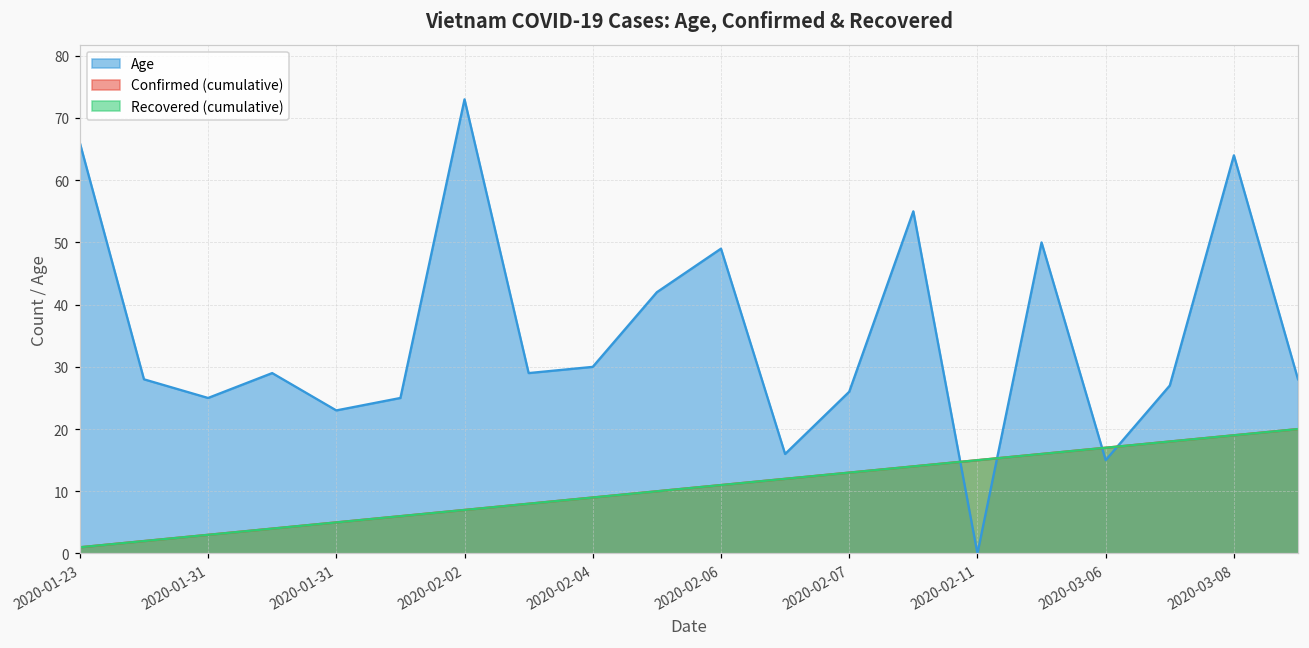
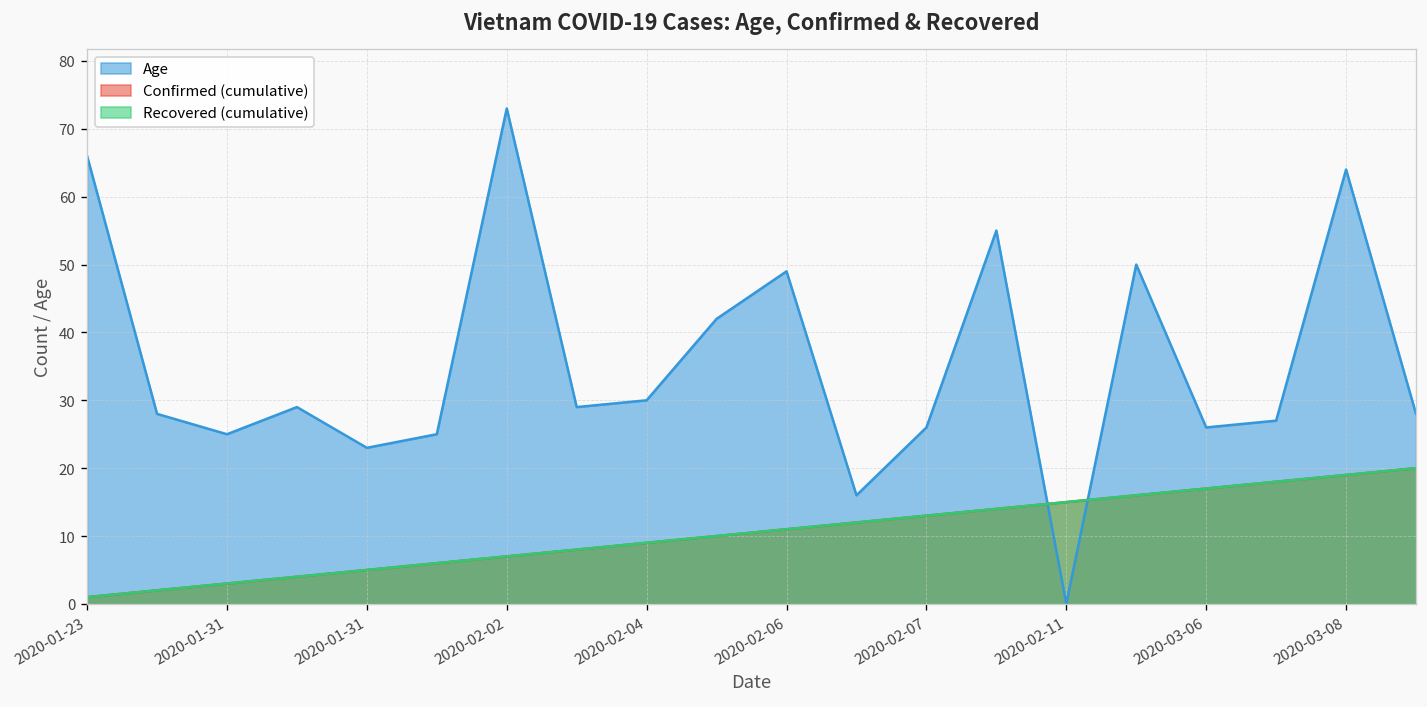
  {
    "Age": {
      "2020-02-02": 73,
      "2020-02-07": 26,
      "2020-02-11": 0,
-     "2020-03-06": 15
+     "2020-03-06": 26
    },
    "Recovered (cumulative)": {
      "2020-02-02": 7,
      "2020-02-07": 13,
      "2020-02-11": 15,
      "2020-03-06": 17
    }
  }
